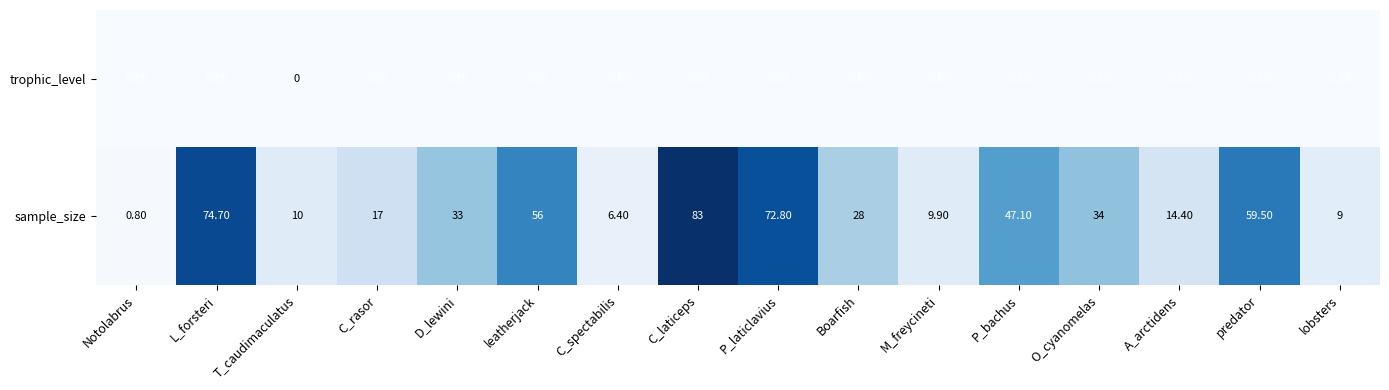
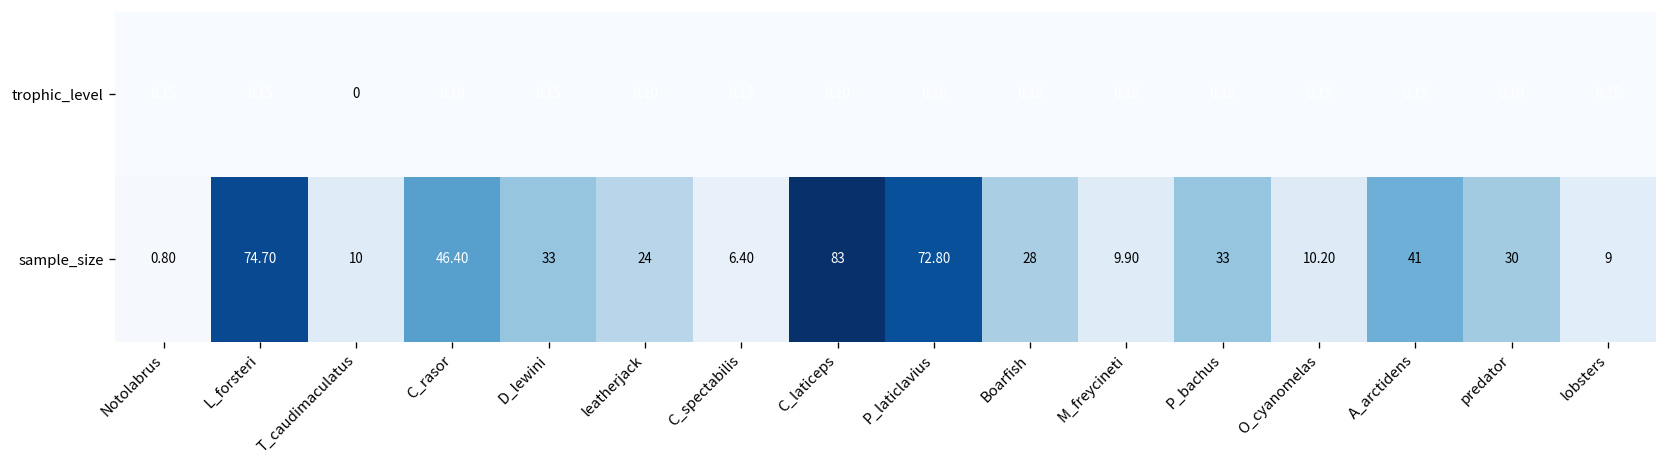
  {
    "trophic_level": {
      "T_caudimaculatus": 0
    },
    "sample_size": {
      "Notolabrus": 0.80,
      "L_forsteri": 74.70,
      "T_caudimaculatus": 10,
-     "C_rasor": 17,
+     "C_rasor": 46.40,
      "D_lewini": 33,
-     "leatherjack": 56,
+     "leatherjack": 24,
      "C_spectabilis": 6.40,
      "C_laticeps": 83,
      "P_laticlavius": 72.80,
      "Boarfish": 28,
      "M_freycineti": 9.90,
-     "P_bachus": 47.10,
-     "O_cyanomelas": 34,
-     "A_arctidens": 14.40,
-     "predator": 59.50,
+     "P_bachus": 33,
+     "O_cyanomelas": 10.20,
+     "A_arctidens": 41,
+     "predator": 30,
      "lobsters": 9
    }
  }
